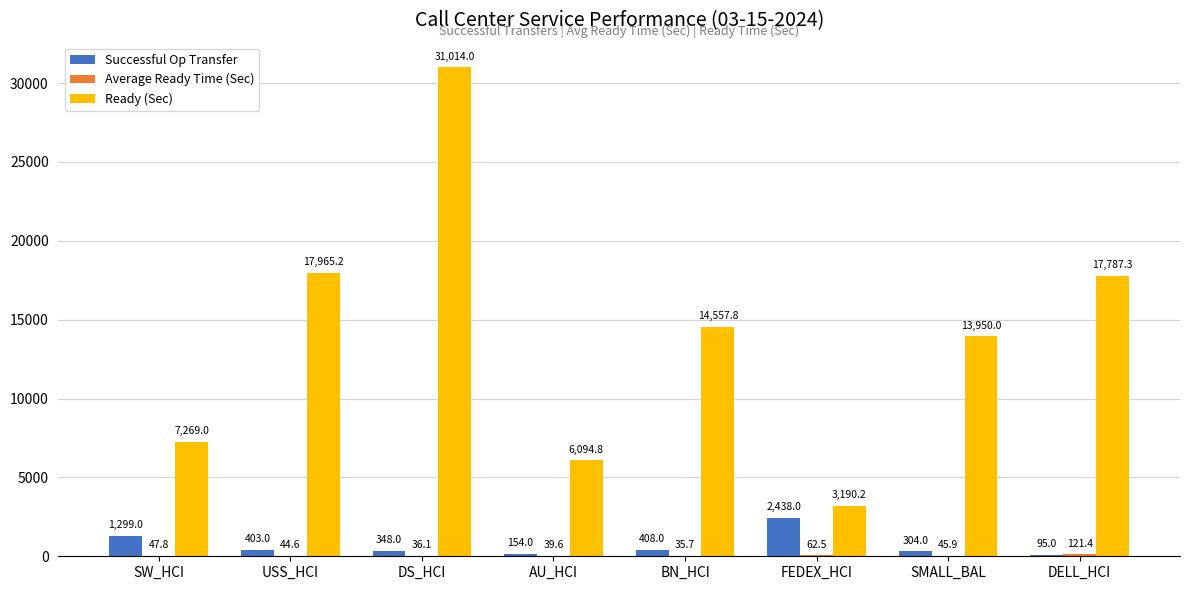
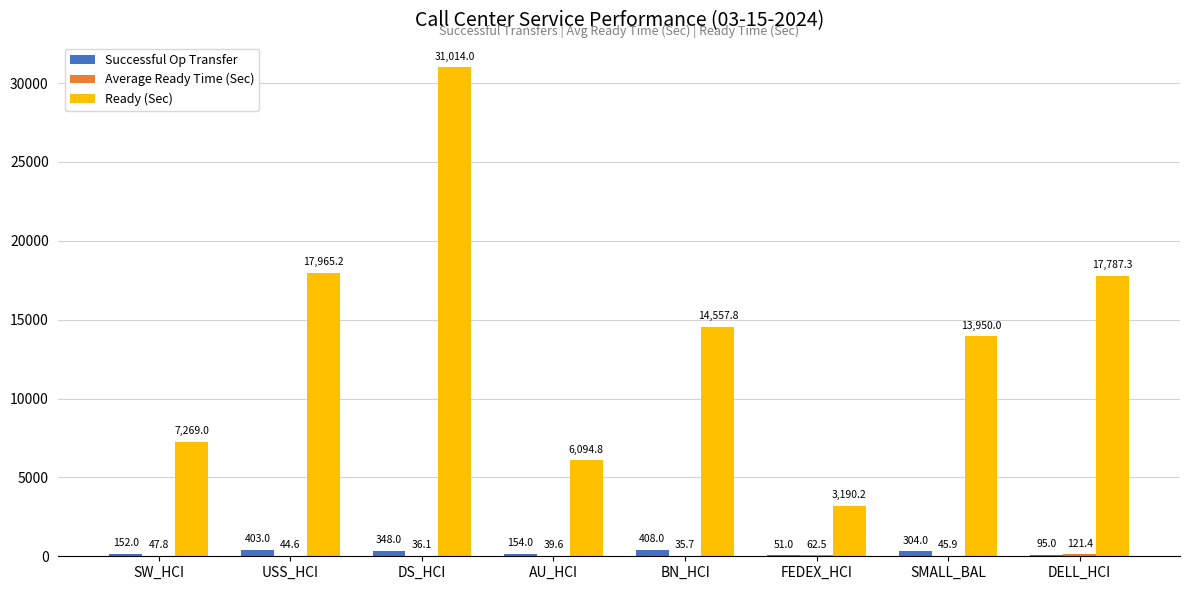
  {
    "Successful Op Transfer": {
-     "SW_HCI": "1,299.0",
+     "SW_HCI": "152.0",
      "USS_HCI": "403.0",
      "DS_HCI": "348.0",
      "AU_HCI": "154.0",
      "BN_HCI": "408.0",
-     "FEDEX_HCI": "2,438.0",
+     "FEDEX_HCI": "51.0",
      "SMALL_BAL": "304.0",
      "DELL_HCI": "95.0"
    },
    "Average Ready Time (Sec)": {
      "SW_HCI": "47.8",
      "USS_HCI": "44.6",
      "DS_HCI": "36.1",
      "AU_HCI": "39.6",
      "BN_HCI": "35.7",
      "FEDEX_HCI": "62.5",
      "SMALL_BAL": "45.9",
      "DELL_HCI": "121.4"
    },
    "Ready (Sec)": {
      "SW_HCI": "7,269.0",
      "USS_HCI": "17,965.2",
      "DS_HCI": "31,014.0",
      "AU_HCI": "6,094.8",
      "BN_HCI": "14,557.8",
      "FEDEX_HCI": "3,190.2",
      "SMALL_BAL": "13,950.0",
      "DELL_HCI": "17,787.3"
    }
  }
